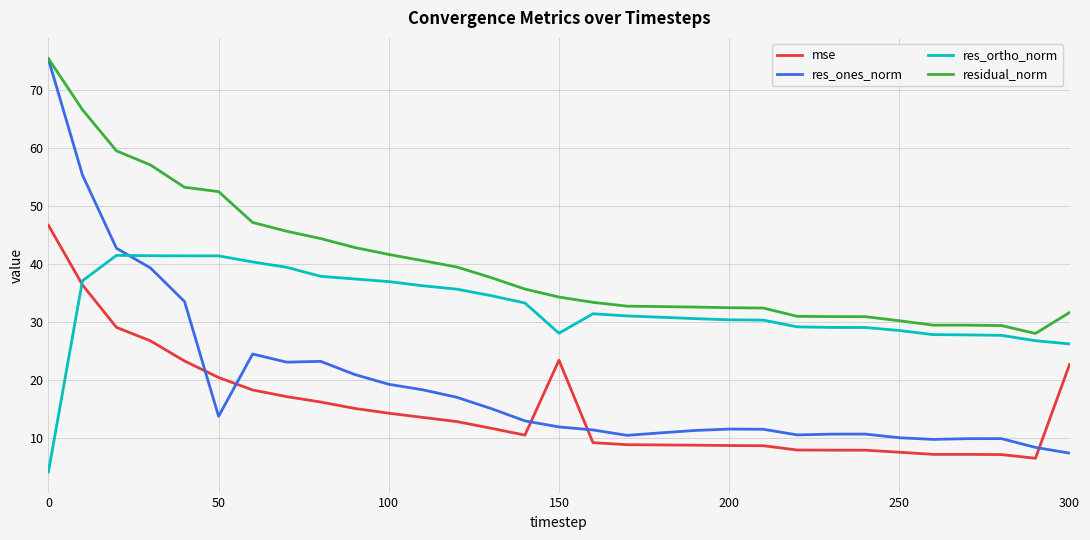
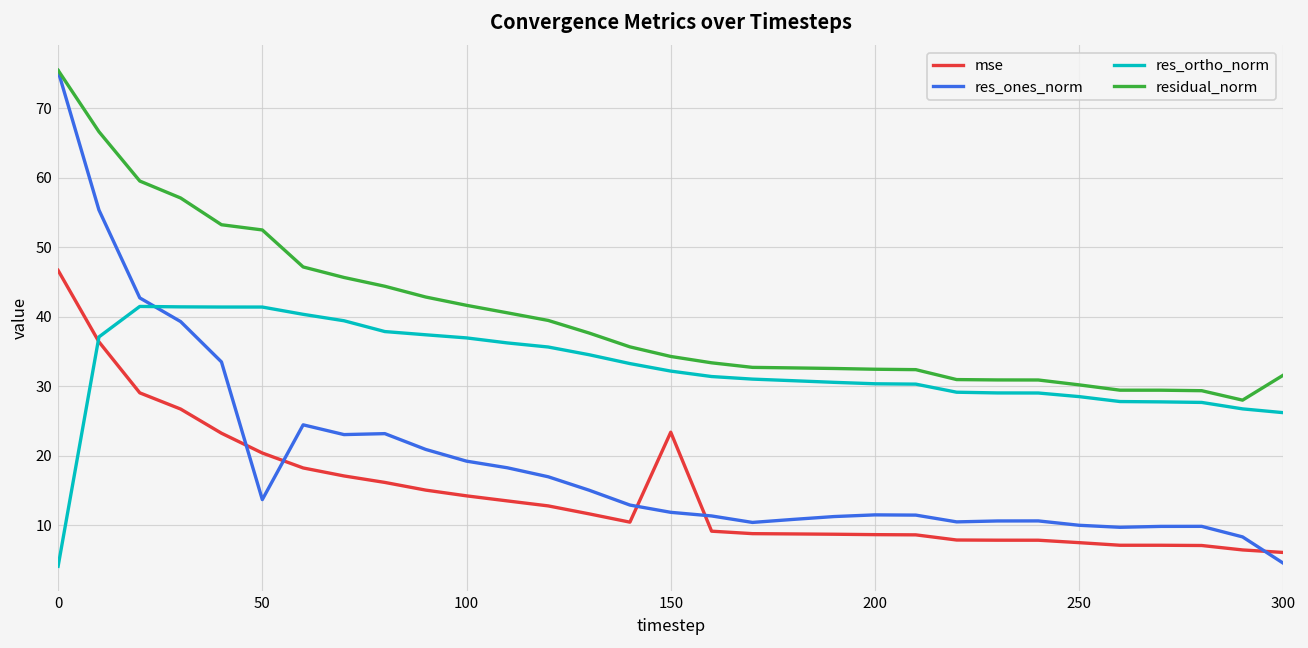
  {
    "mse": {
      "0": 47,
      "50": 20,
      "100": 14,
      "150": 23,
      "200": 9,
      "250": 7,
-     "300": 23
+     "300": 6
    },
    "res_ones_norm": {
      "50": 14,
      "100": 19,
      "150": 12,
      "200": 11,
      "250": 10,
-     "300": 7
+     "300": 4
    },
    "res_ortho_norm": {
      "0": 4,
      "50": 41,
      "100": 37,
-     "150": 28,
+     "150": 32,
      "200": 30,
      "250": 28,
      "300": 26
    },
    "residual_norm": {
      "50": 52,
      "100": 42,
      "150": 34,
      "200": 32,
      "250": 30,
      "300": 32
    }
  }
